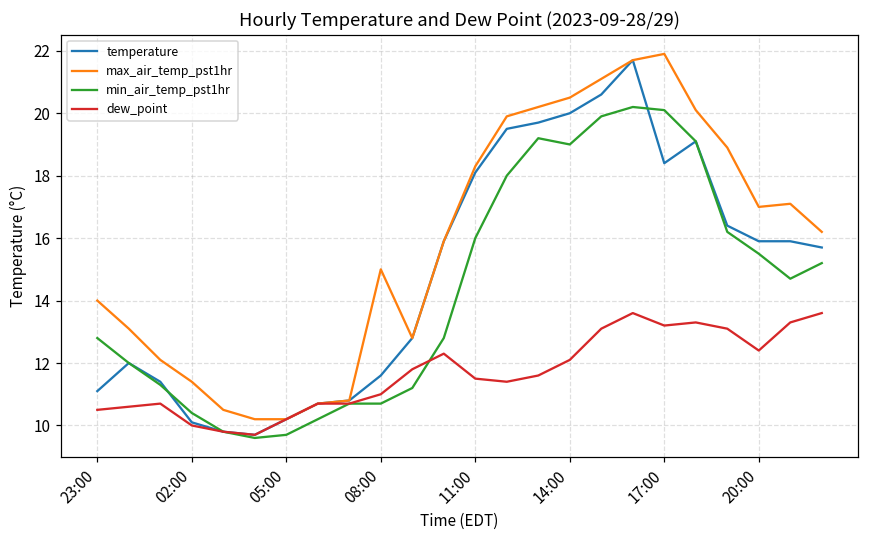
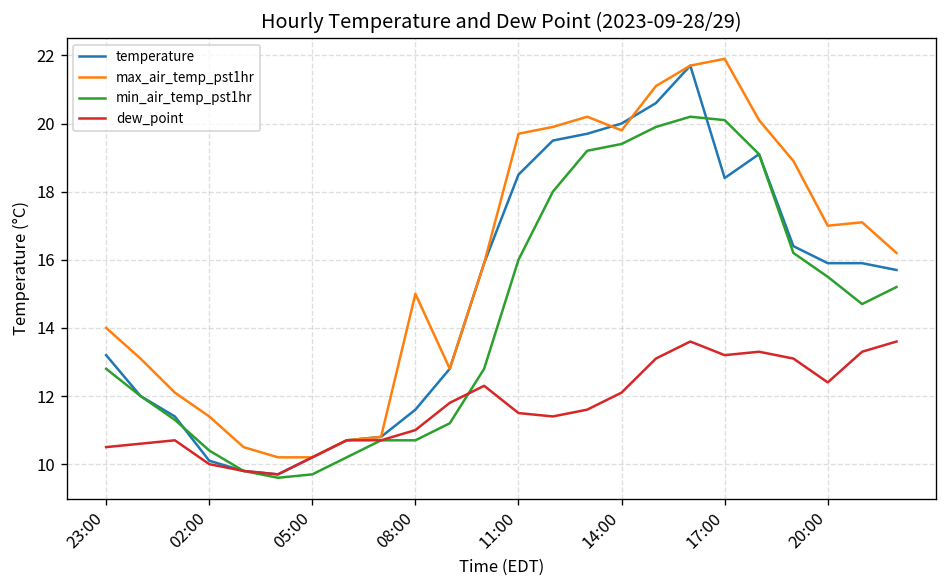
  {
    "temperature": {
-     "23:00": 11.1,
+     "23:00": 13.2,
      "02:00": 10.1,
      "08:00": 11.6,
-     "11:00": 18.1,
+     "11:00": 18.5,
      "14:00": 20.0,
      "17:00": 18.4,
      "20:00": 15.9
    },
    "max_air_temp_pst1hr": {
      "23:00": 14.0,
      "02:00": 11.4,
      "08:00": 15.0,
-     "11:00": 18.3,
-     "14:00": 20.5,
+     "11:00": 19.7,
+     "14:00": 19.8,
      "17:00": 21.9,
      "20:00": 17.0
    },
    "min_air_temp_pst1hr": {
      "23:00": 12.8,
      "02:00": 10.4,
      "05:00": 9.7,
      "08:00": 10.7,
      "11:00": 16.0,
-     "14:00": 19.0,
+     "14:00": 19.4,
      "17:00": 20.1,
      "20:00": 15.5
    },
    "dew_point": {
      "23:00": 10.5,
      "02:00": 10.0,
      "08:00": 11.0,
      "11:00": 11.5,
      "14:00": 12.1,
      "17:00": 13.2,
      "20:00": 12.4
    }
  }
